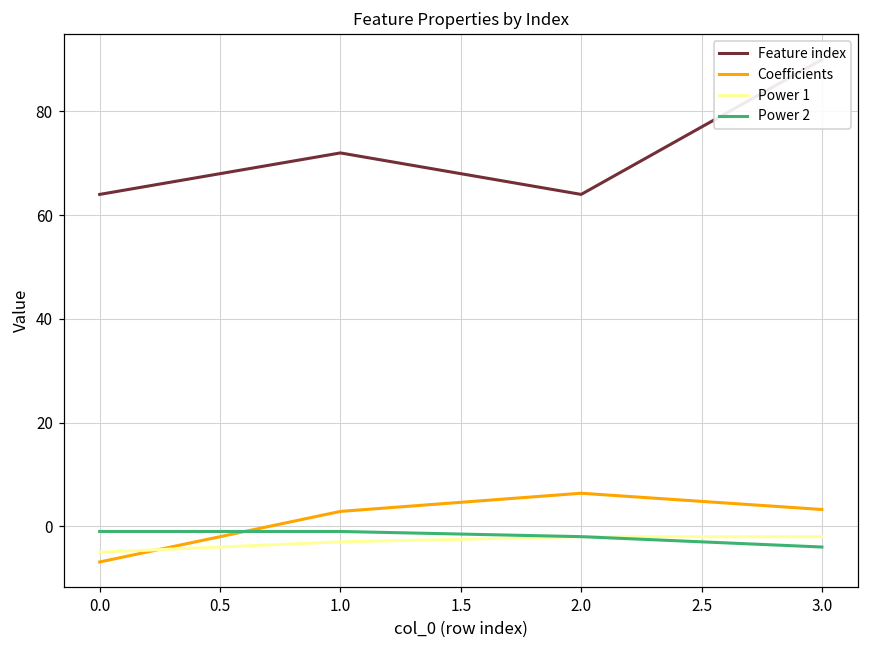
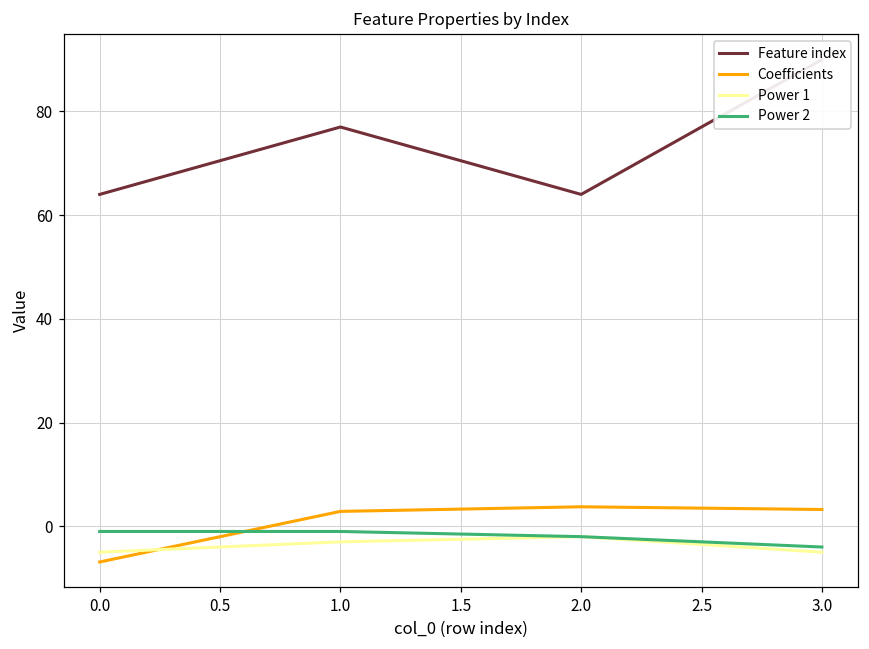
  {
    "Feature index": {
      "0.0": 64,
-     "1.0": 72,
+     "1.0": 77,
      "2.0": 64
    },
    "Coefficients": {
      "0.0": -7,
      "1.0": 3,
-     "2.0": 6,
+     "2.0": 4,
      "3.0": 3
    },
    "Power 1": {
      "0.0": -5,
      "1.0": -3,
-     "3.0": -2
+     "3.0": -5
    },
    "Power 2": {
      "0.0": -1,
      "1.0": -1,
      "3.0": -4
    }
  }
